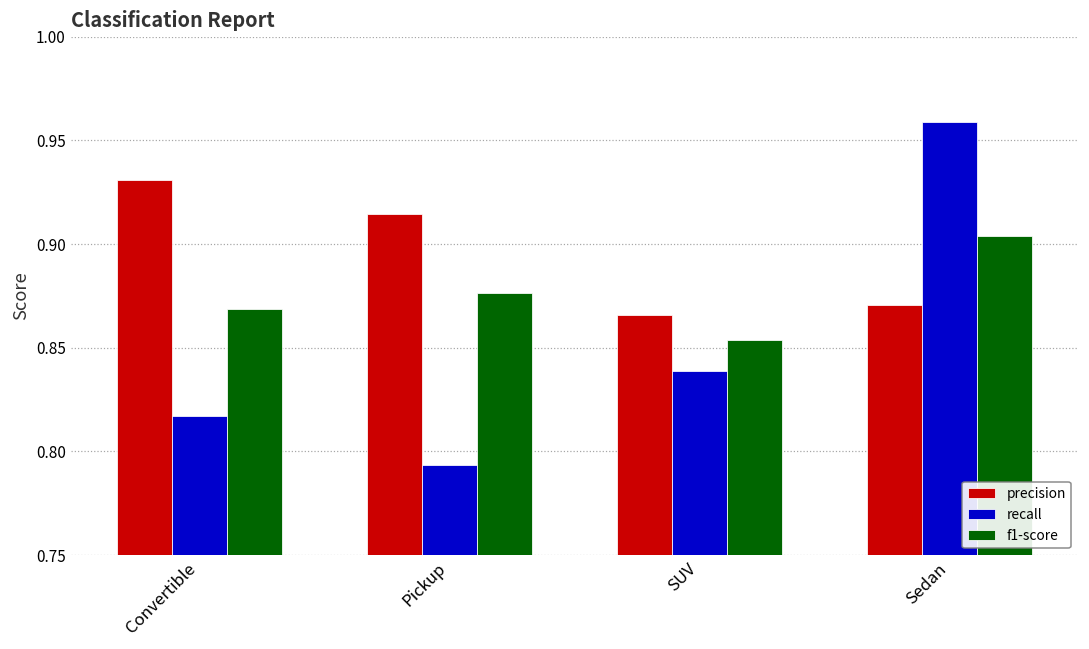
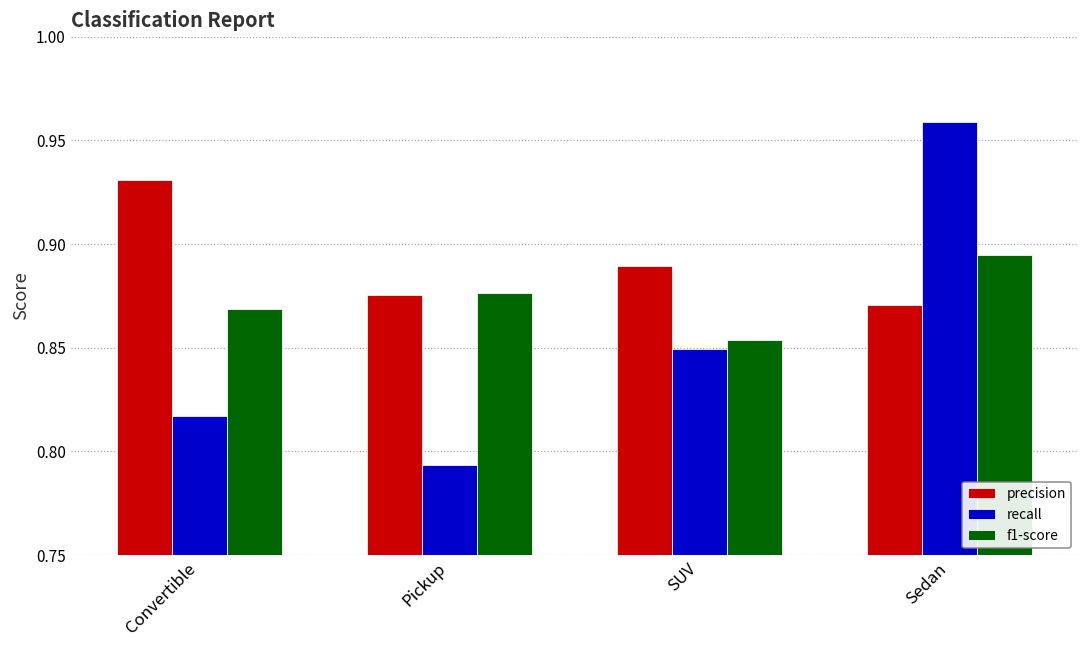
  {
    "precision": {
      "Convertible": 0.931,
-     "Pickup": 0.915,
-     "SUV": 0.866,
+     "Pickup": 0.875,
+     "SUV": 0.889,
      "Sedan": 0.871
    },
    "recall": {
      "Convertible": 0.817,
      "Pickup": 0.794,
-     "SUV": 0.839,
+     "SUV": 0.849,
      "Sedan": 0.959
    },
    "f1-score": {
      "Convertible": 0.869,
      "Pickup": 0.877,
      "SUV": 0.854,
-     "Sedan": 0.904
+     "Sedan": 0.895
    }
  }
